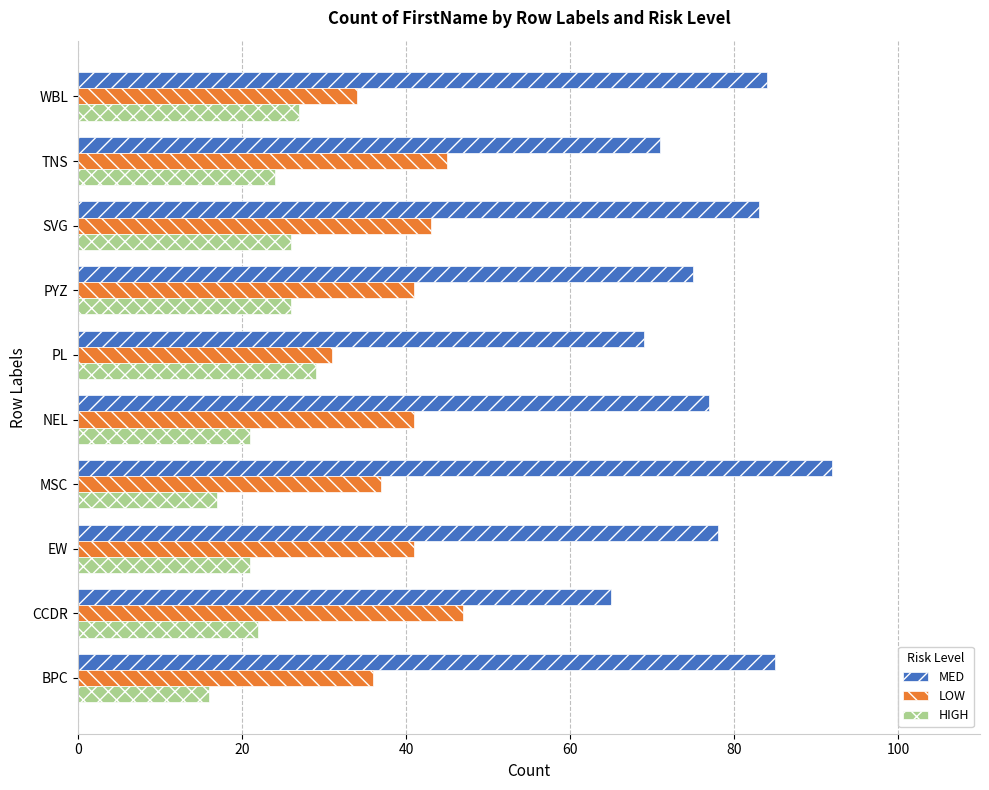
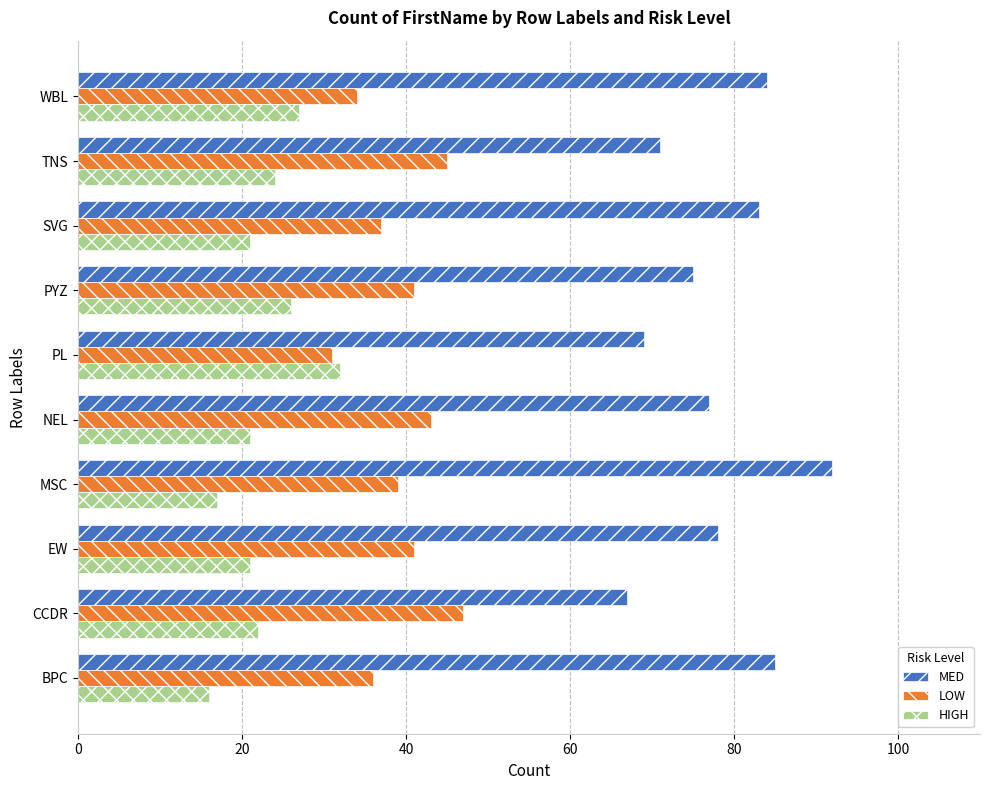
  {
    "MED": {
      "WBL": 84,
      "TNS": 71,
      "SVG": 83,
      "PYZ": 75,
      "PL": 69,
      "NEL": 77,
      "MSC": 92,
      "EW": 78,
-     "CCDR": 65,
+     "CCDR": 67,
      "BPC": 85
    },
    "LOW": {
      "WBL": 34,
      "TNS": 45,
-     "SVG": 43,
+     "SVG": 37,
      "PYZ": 41,
      "PL": 31,
-     "NEL": 41,
-     "MSC": 37,
+     "NEL": 43,
+     "MSC": 39,
      "EW": 41,
      "CCDR": 47,
      "BPC": 36
    },
    "HIGH": {
      "WBL": 27,
      "TNS": 24,
-     "SVG": 26,
+     "SVG": 21,
      "PYZ": 26,
-     "PL": 29,
+     "PL": 32,
      "NEL": 21,
      "MSC": 17,
      "EW": 21,
      "CCDR": 22,
      "BPC": 16
    }
  }
